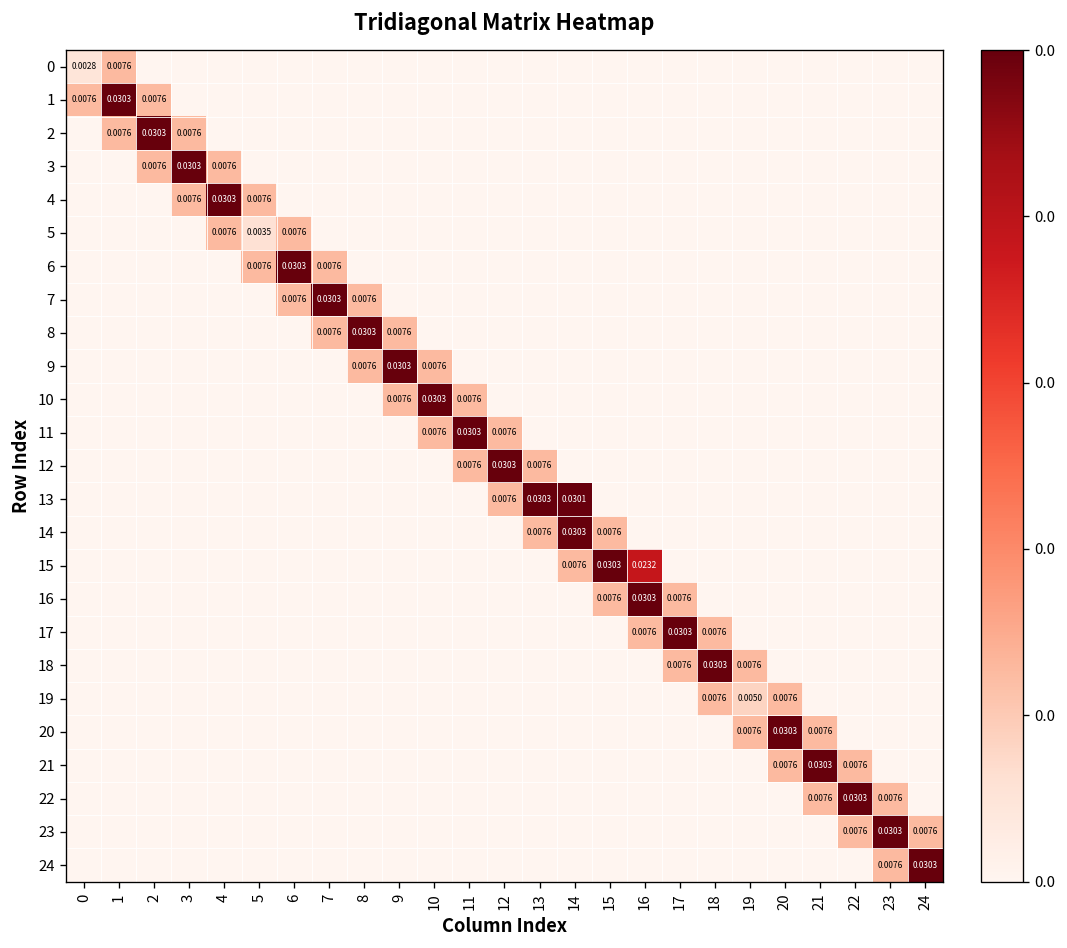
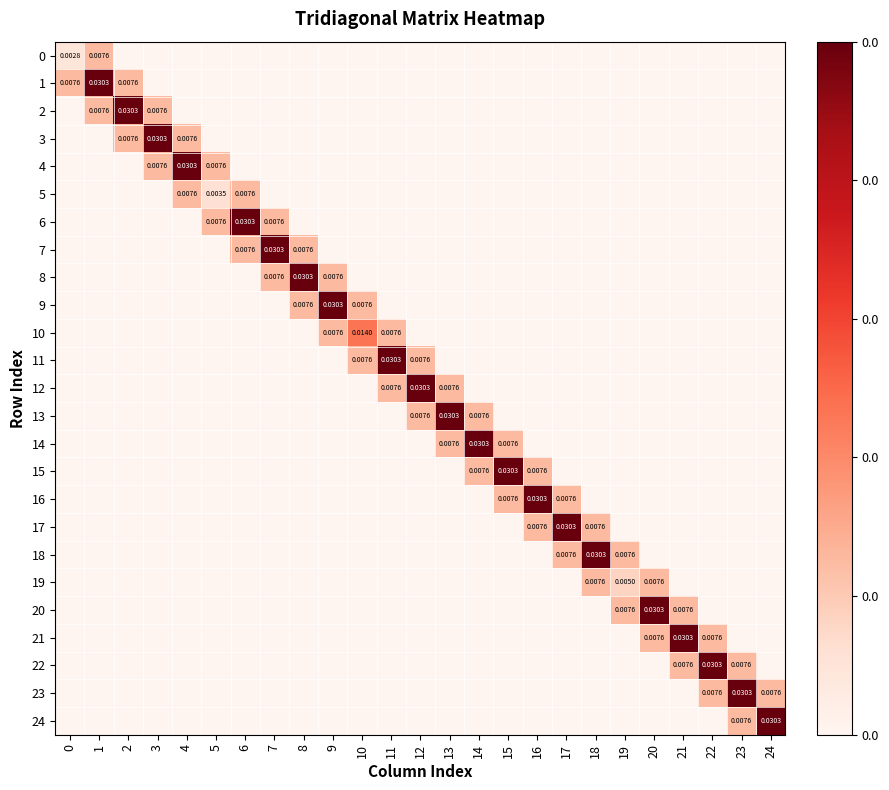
  {
    "0": {
      "0": 0.0028,
      "1": 0.0076
    },
    "1": {
      "0": 0.0076,
      "1": 0.0303,
      "2": 0.0076
    },
    "2": {
      "1": 0.0076,
      "2": 0.0303,
      "3": 0.0076
    },
    "3": {
      "2": 0.0076,
      "3": 0.0303,
      "4": 0.0076
    },
    "4": {
      "3": 0.0076,
      "4": 0.0303,
      "5": 0.0076
    },
    "5": {
      "4": 0.0076,
      "5": 0.0035,
      "6": 0.0076
    },
    "6": {
      "5": 0.0076,
      "6": 0.0303,
      "7": 0.0076
    },
    "7": {
      "6": 0.0076,
      "7": 0.0303,
      "8": 0.0076
    },
    "8": {
      "7": 0.0076,
      "8": 0.0303,
      "9": 0.0076
    },
    "9": {
      "8": 0.0076,
      "9": 0.0303,
      "10": 0.0076
    },
    "10": {
      "9": 0.0076,
-     "10": 0.0303,
+     "10": 0.0140,
      "11": 0.0076
    },
    "11": {
      "10": 0.0076,
      "11": 0.0303,
      "12": 0.0076
    },
    "12": {
      "11": 0.0076,
      "12": 0.0303,
      "13": 0.0076
    },
    "13": {
      "12": 0.0076,
      "13": 0.0303,
-     "14": 0.0301
+     "14": 0.0076
    },
    "14": {
      "13": 0.0076,
      "14": 0.0303,
      "15": 0.0076
    },
    "15": {
      "14": 0.0076,
      "15": 0.0303,
-     "16": 0.0232
+     "16": 0.0076
    },
    "16": {
      "15": 0.0076,
      "16": 0.0303,
      "17": 0.0076
    },
    "17": {
      "16": 0.0076,
      "17": 0.0303,
      "18": 0.0076
    },
    "18": {
      "17": 0.0076,
      "18": 0.0303,
      "19": 0.0076
    },
    "19": {
      "18": 0.0076,
      "19": 0.0050,
      "20": 0.0076
    },
    "20": {
      "19": 0.0076,
      "20": 0.0303,
      "21": 0.0076
    },
    "21": {
      "20": 0.0076,
      "21": 0.0303,
      "22": 0.0076
    },
    "22": {
      "21": 0.0076,
      "22": 0.0303,
      "23": 0.0076
    },
    "23": {
      "22": 0.0076,
      "23": 0.0303,
      "24": 0.0076
    },
    "24": {
      "23": 0.0076,
      "24": 0.0303
    }
  }
